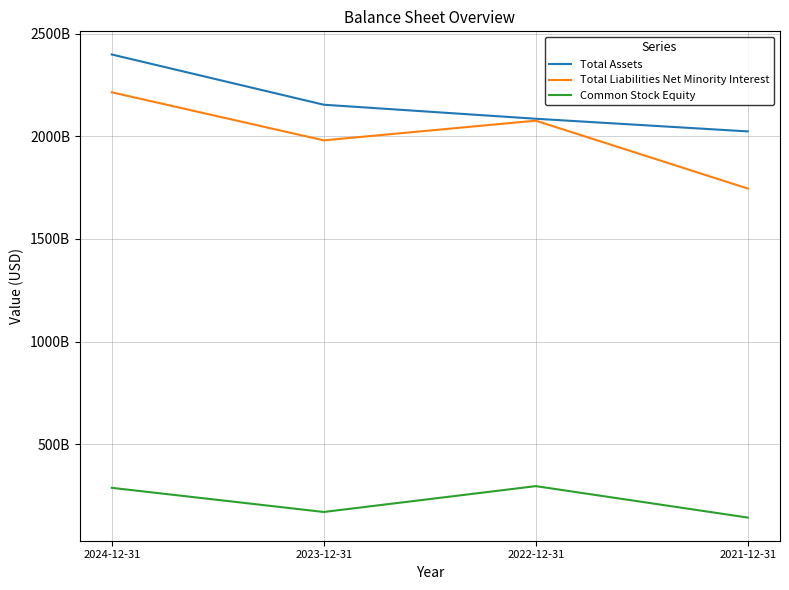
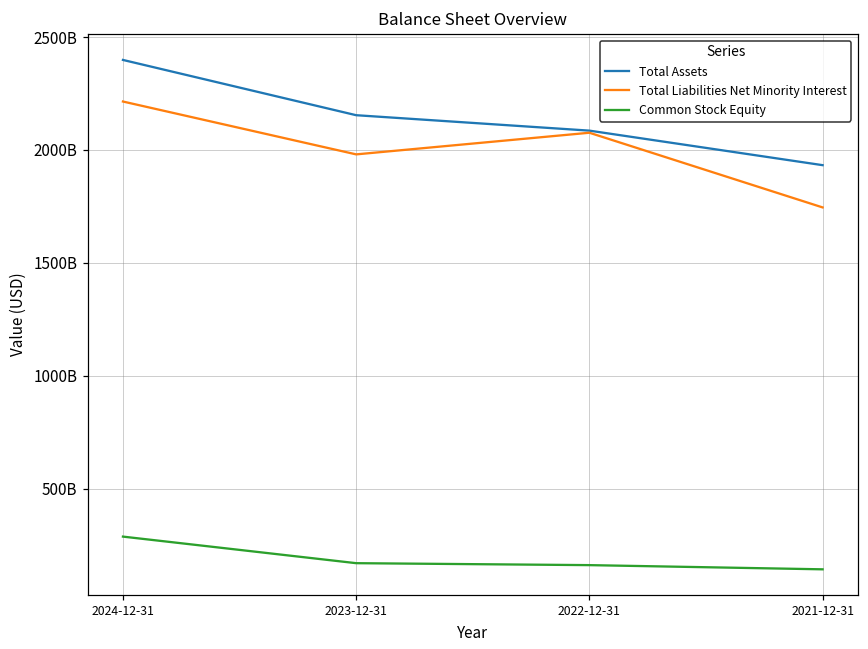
  {
    "Total Assets": {
      "2024-12-31": 2400000000000,
      "2023-12-31": 2150000000000,
-     "2021-12-31": 2020000000000
+     "2021-12-31": 1930000000000
    },
    "Total Liabilities Net Minority Interest": {
      "2024-12-31": 2210000000000,
      "2023-12-31": 1980000000000,
      "2021-12-31": 1750000000000
    },
    "Common Stock Equity": {
      "2024-12-31": 290000000000,
      "2023-12-31": 170000000000,
-     "2022-12-31": 300000000000,
+     "2022-12-31": 160000000000,
      "2021-12-31": 140000000000
    }
  }
